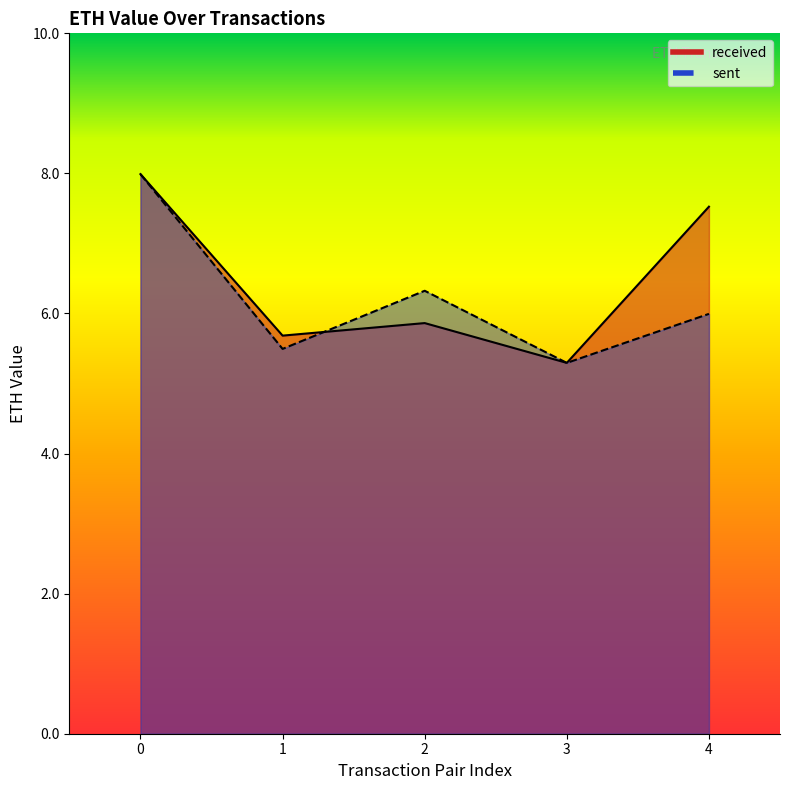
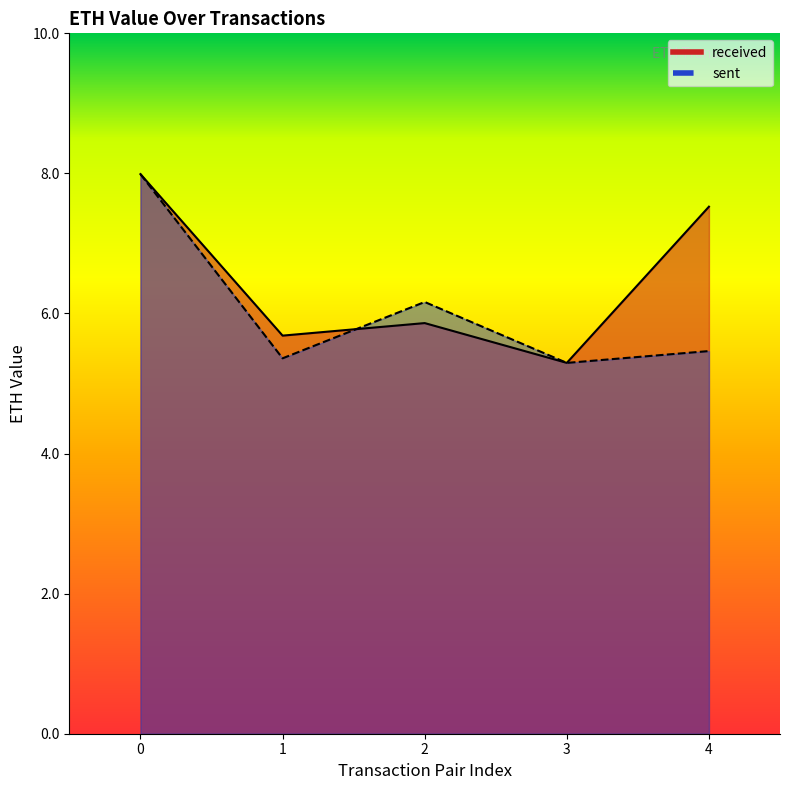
  {
    "received": {
      "1": 5.7,
      "2": 5.9,
      "4": 7.5
    },
    "sent": {
-     "1": 5.5,
-     "2": 6.3,
-     "4": 6.0
+     "1": 5.4,
+     "2": 6.2,
+     "4": 5.5
    }
  }
